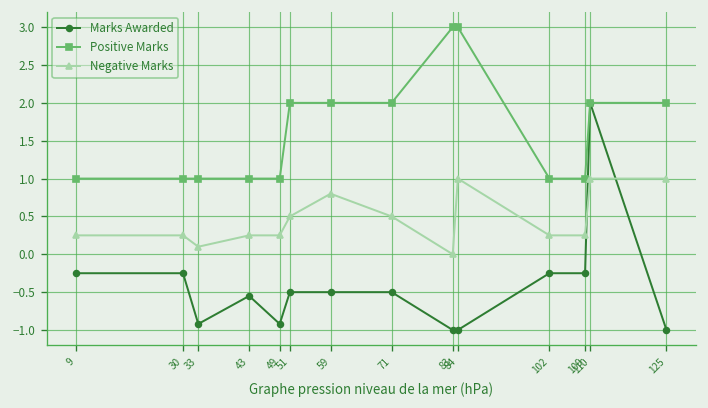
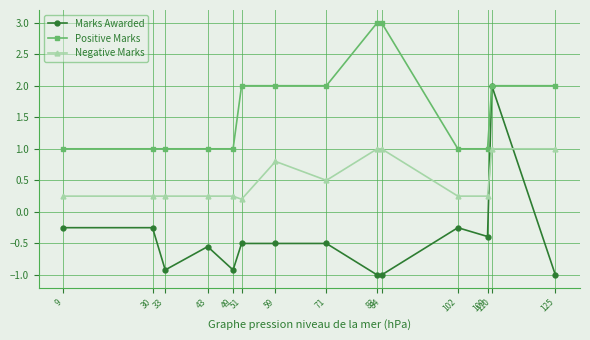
  {
    "Marks Awarded": {
      "9": -0.3,
      "30": -0.3,
      "33": -0.9,
      "43": -0.6,
      "49": -0.9,
      "51": -0.5,
      "59": -0.5,
      "71": -0.5,
      "83": -1.0,
      "84": -1.0,
      "102": -0.3,
-     "109": -0.3,
+     "109": -0.4,
      "125": -1.0
    },
    "Positive Marks": {
      "9": 1.0,
      "30": 1.0,
      "33": 1.0,
      "43": 1.0,
      "49": 1.0,
      "51": 2.0,
      "59": 2.0,
      "71": 2.0,
      "83": 3.0,
      "84": 3.0,
      "102": 1.0,
      "109": 1.0,
      "125": 2.0
    },
    "Negative Marks": {
      "9": 0.3,
      "30": 0.3,
-     "33": 0.1,
+     "33": 0.3,
      "43": 0.3,
      "49": 0.3,
-     "51": 0.5,
+     "51": 0.2,
      "59": 0.8,
      "71": 0.5,
-     "83": 0,
+     "83": 1,
      "84": 1.0,
      "102": 0.3,
      "109": 0.3,
      "110": 1.0,
      "125": 1.0
    }
  }
